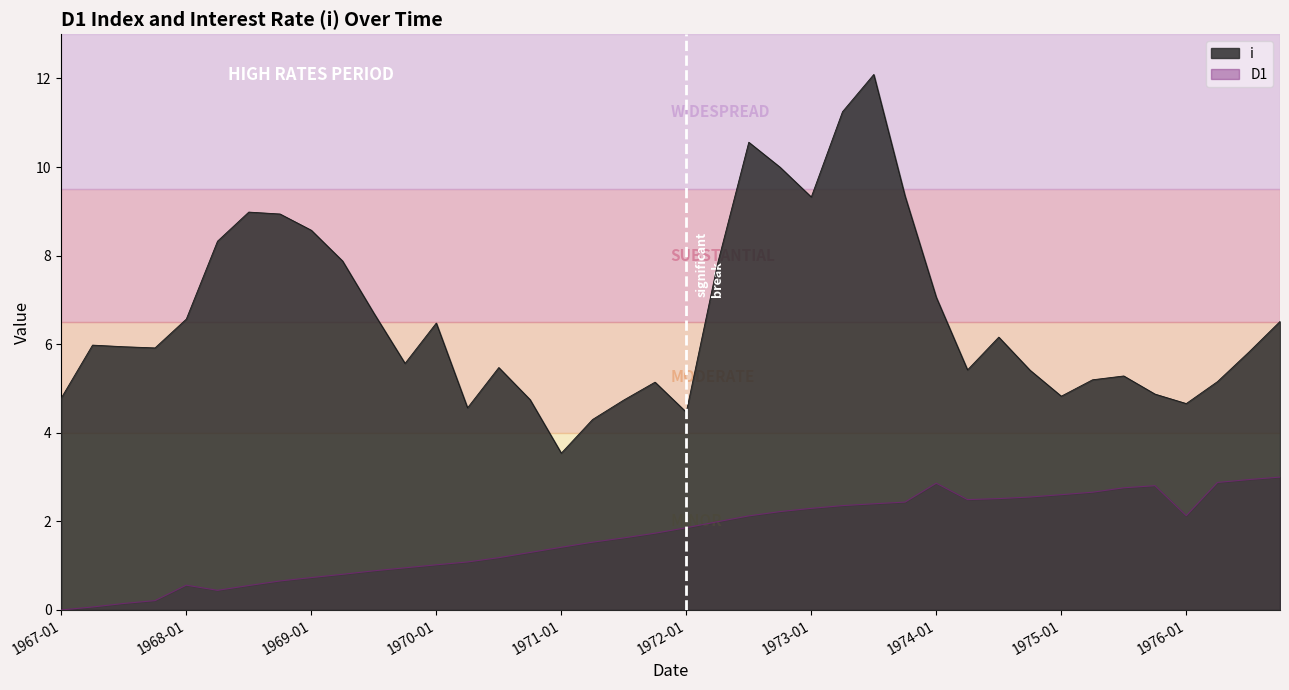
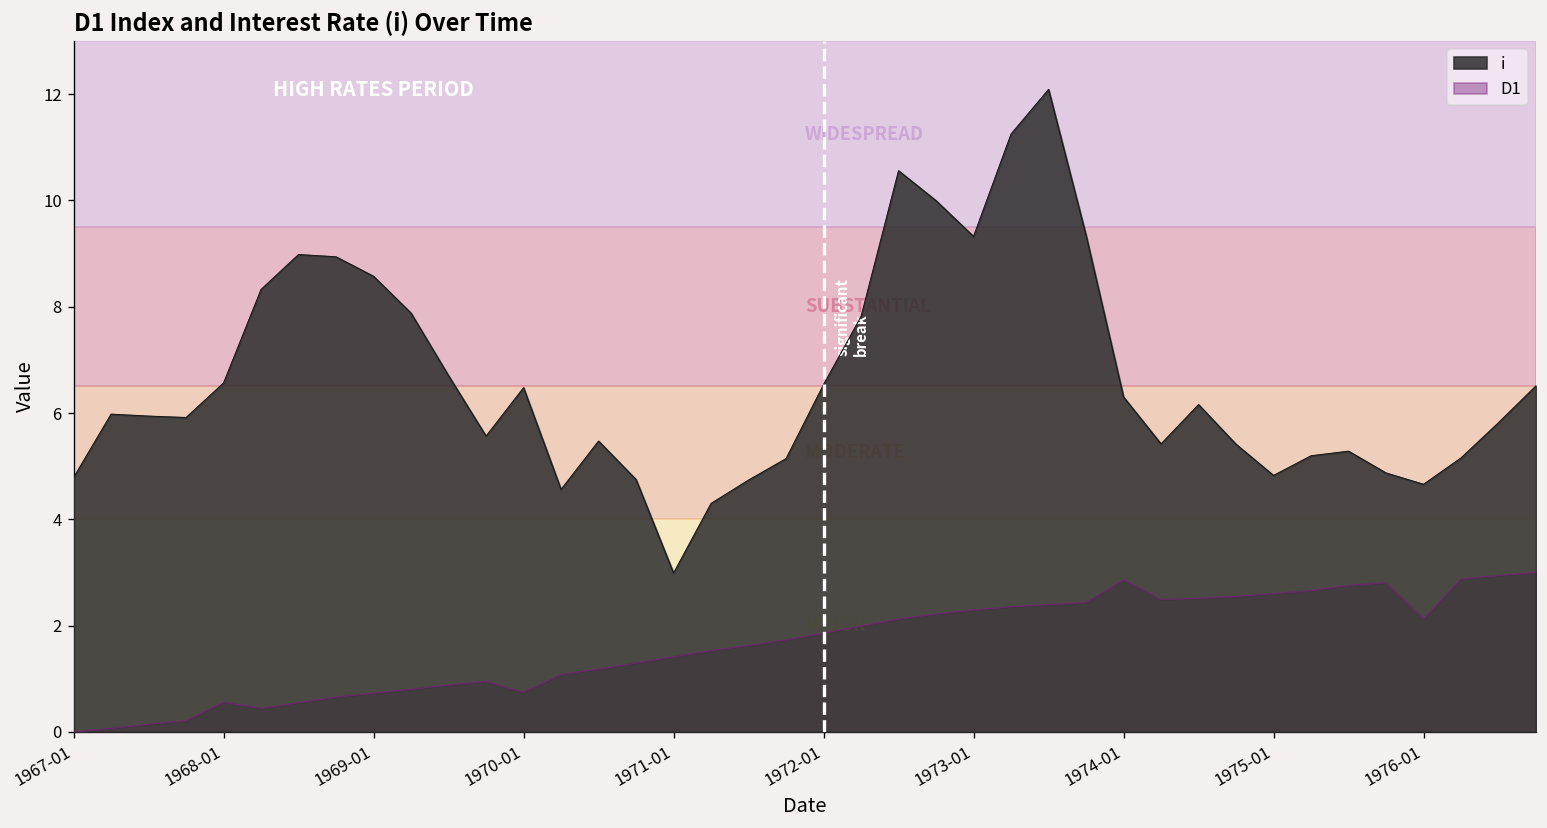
  {
    "i": {
      "1967-01": 4.8,
      "1968-01": 6.6,
      "1969-01": 8.6,
      "1970-01": 6.5,
-     "1971-01": 3.5,
-     "1972-01": 4.5,
+     "1971-01": 3.0,
+     "1972-01": 6.5,
      "1973-01": 9.3,
-     "1974-01": 7.1,
+     "1974-01": 6.3,
      "1975-01": 4.8,
      "1976-01": 4.7
    },
    "D1": {
      "1967-01": 0.0,
      "1968-01": 0.6,
      "1969-01": 0.7,
-     "1970-01": 1.0,
+     "1970-01": 0.7,
      "1971-01": 1.4,
      "1972-01": 1.9,
      "1973-01": 2.3,
      "1974-01": 2.9,
      "1975-01": 2.6,
      "1976-01": 2.1
    }
  }
